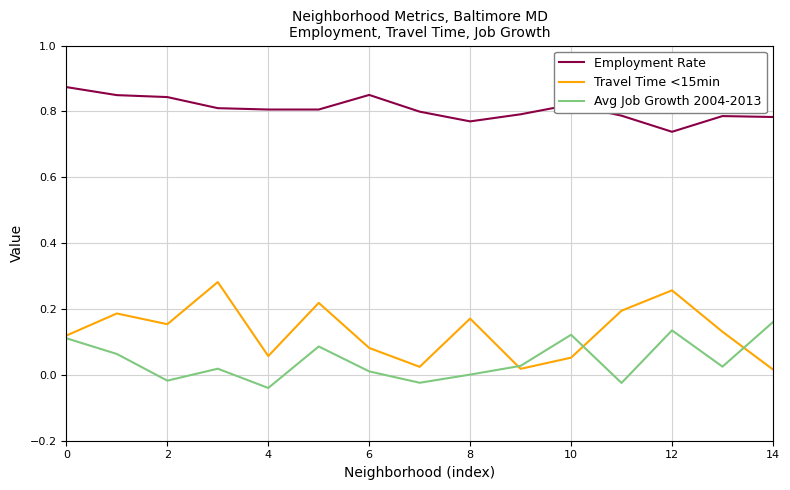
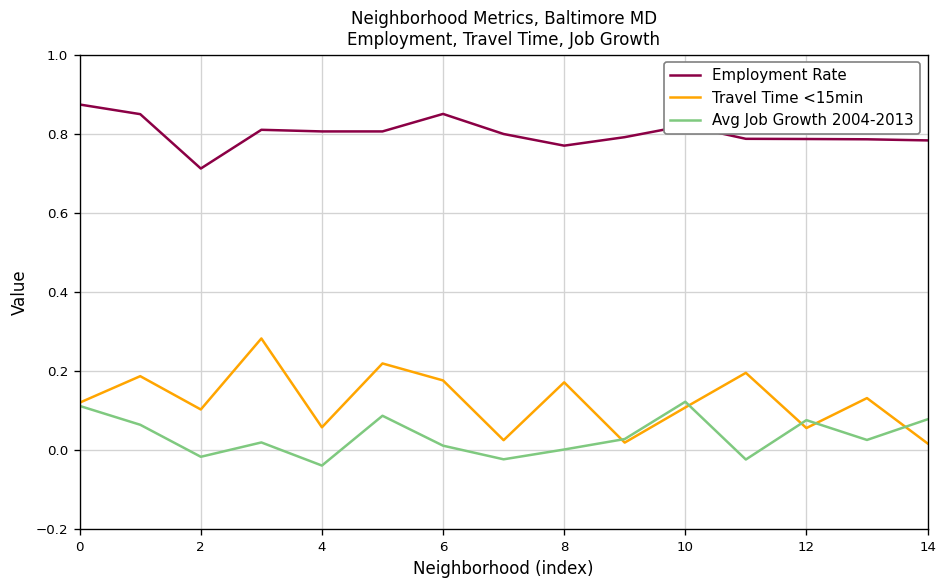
  {
    "Employment Rate": {
      "0": 0.87,
-     "2": 0.84,
+     "2": 0.71,
      "4": 0.81,
      "6": 0.85,
      "8": 0.77,
-     "12": 0.74,
+     "12": 0.79,
      "14": 0.78
    },
    "Travel Time <15min": {
      "0": 0.12,
-     "2": 0.15,
+     "2": 0.10,
      "4": 0.06,
-     "6": 0.08,
+     "6": 0.18,
      "8": 0.17,
-     "10": 0.05,
-     "12": 0.26,
+     "10": 0.11,
+     "12": 0.06,
      "14": 0.02
    },
    "Avg Job Growth 2004-2013": {
      "0": 0.11,
      "2": -0.02,
      "4": -0.04,
      "6": 0.01,
      "8": 0.00,
      "10": 0.12,
-     "12": 0.14,
-     "14": 0.16
+     "12": 0.08,
+     "14": 0.08
    }
  }
